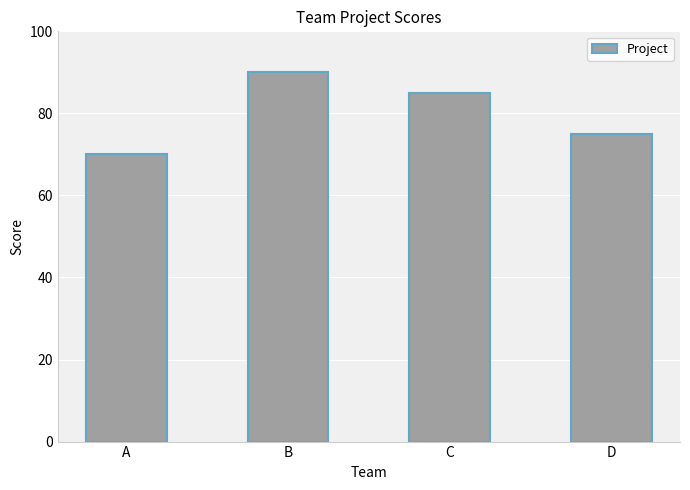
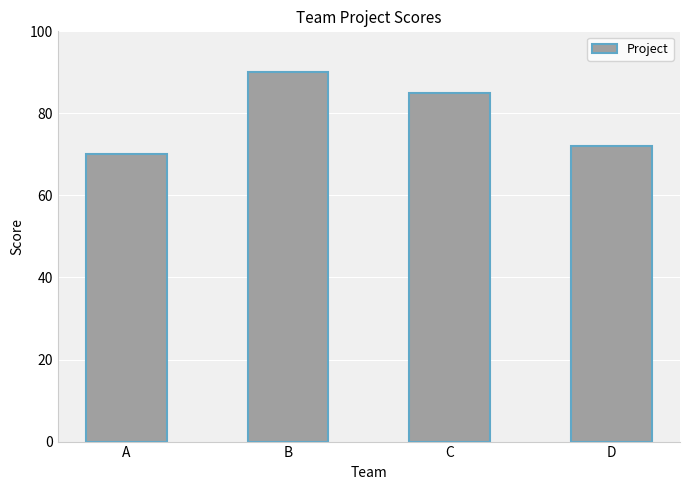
  {
    "A": 70,
    "B": 90,
    "C": 85,
-   "D": 75
+   "D": 72
  }
